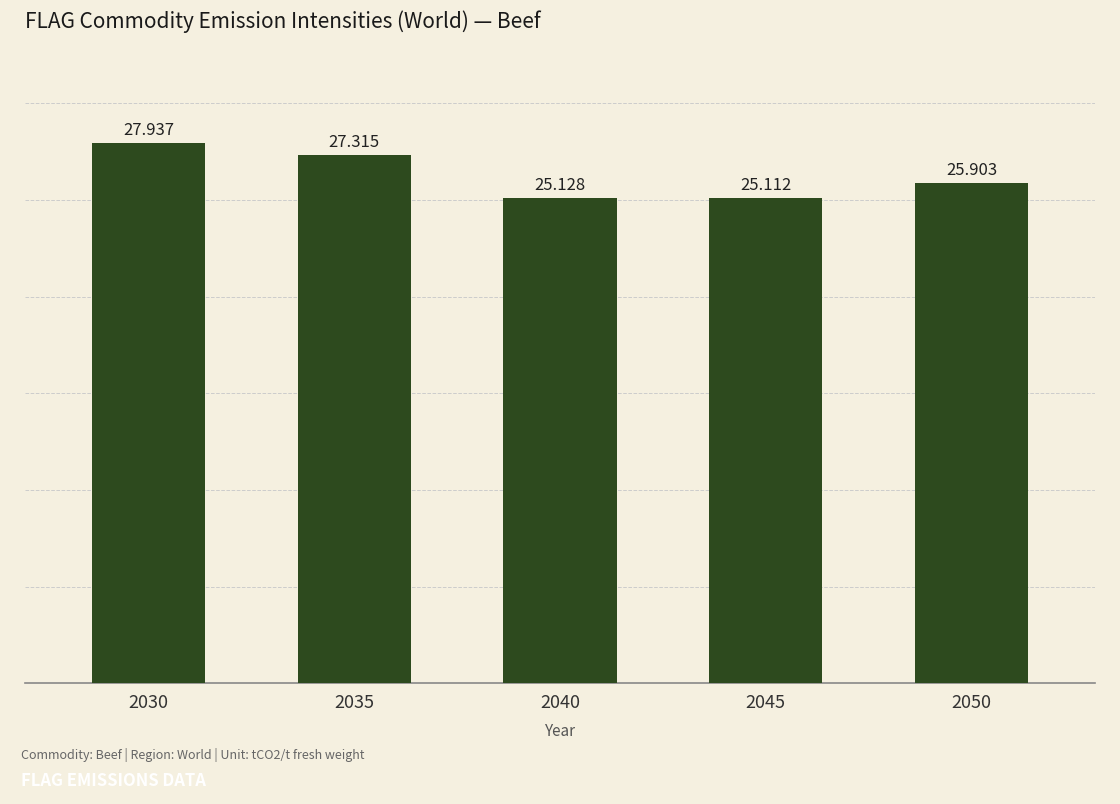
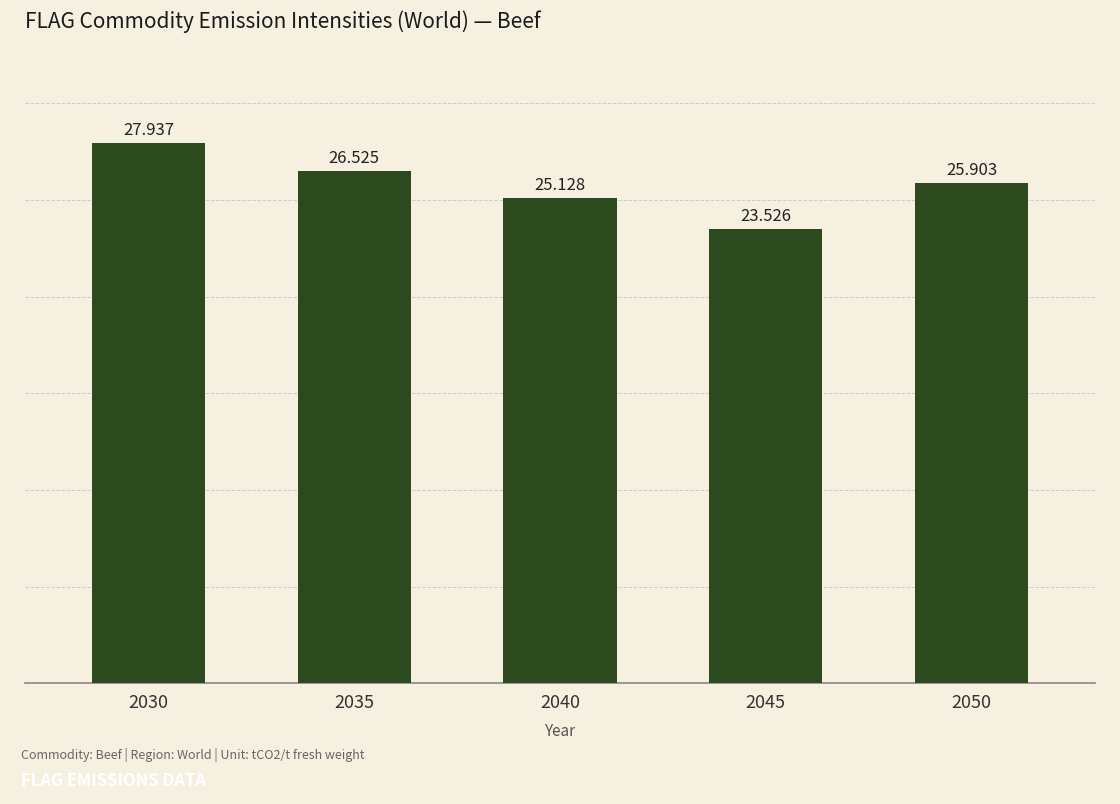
  {
    "2030": 27.937,
-   "2035": 27.315,
+   "2035": 26.525,
    "2040": 25.128,
-   "2045": 25.112,
+   "2045": 23.526,
    "2050": 25.903
  }
